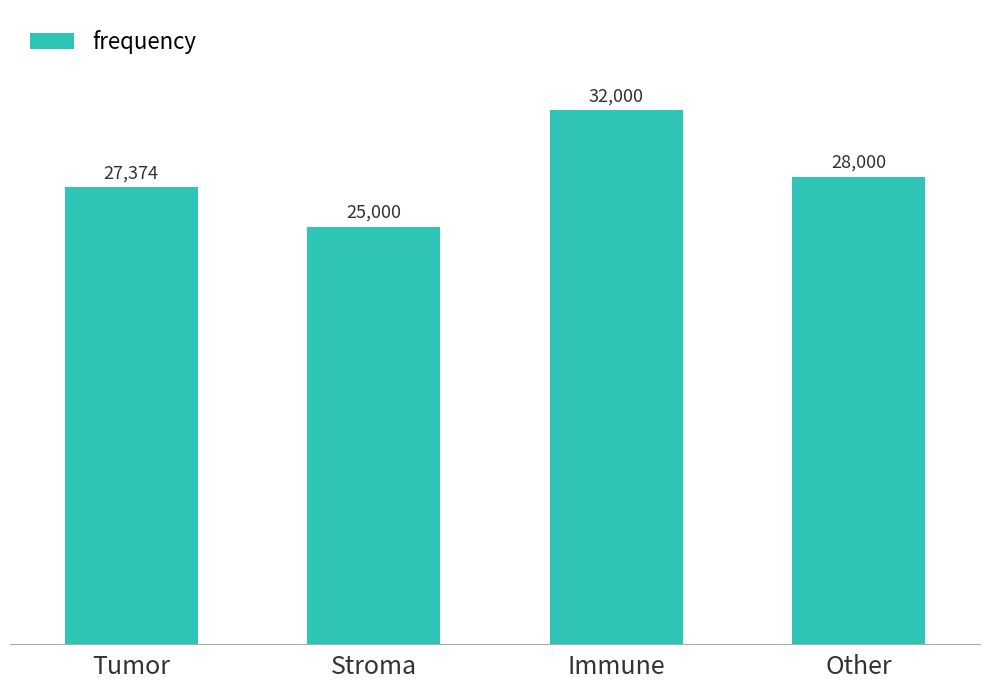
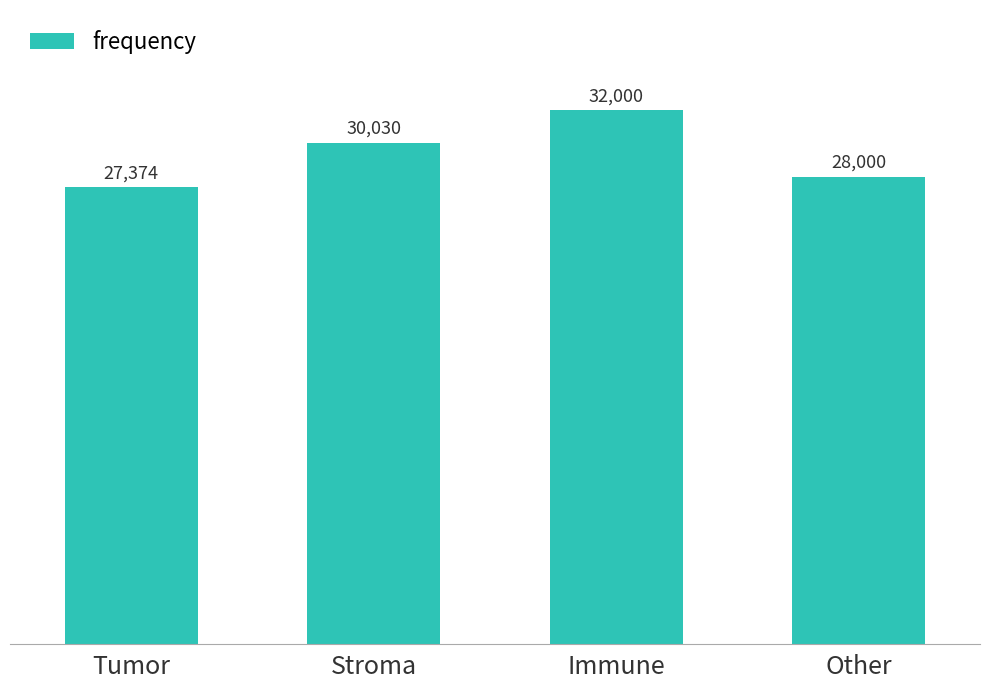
  {
    "Tumor": "27,374",
-   "Stroma": "25,000",
+   "Stroma": "30,030",
    "Immune": "32,000",
    "Other": "28,000"
  }
